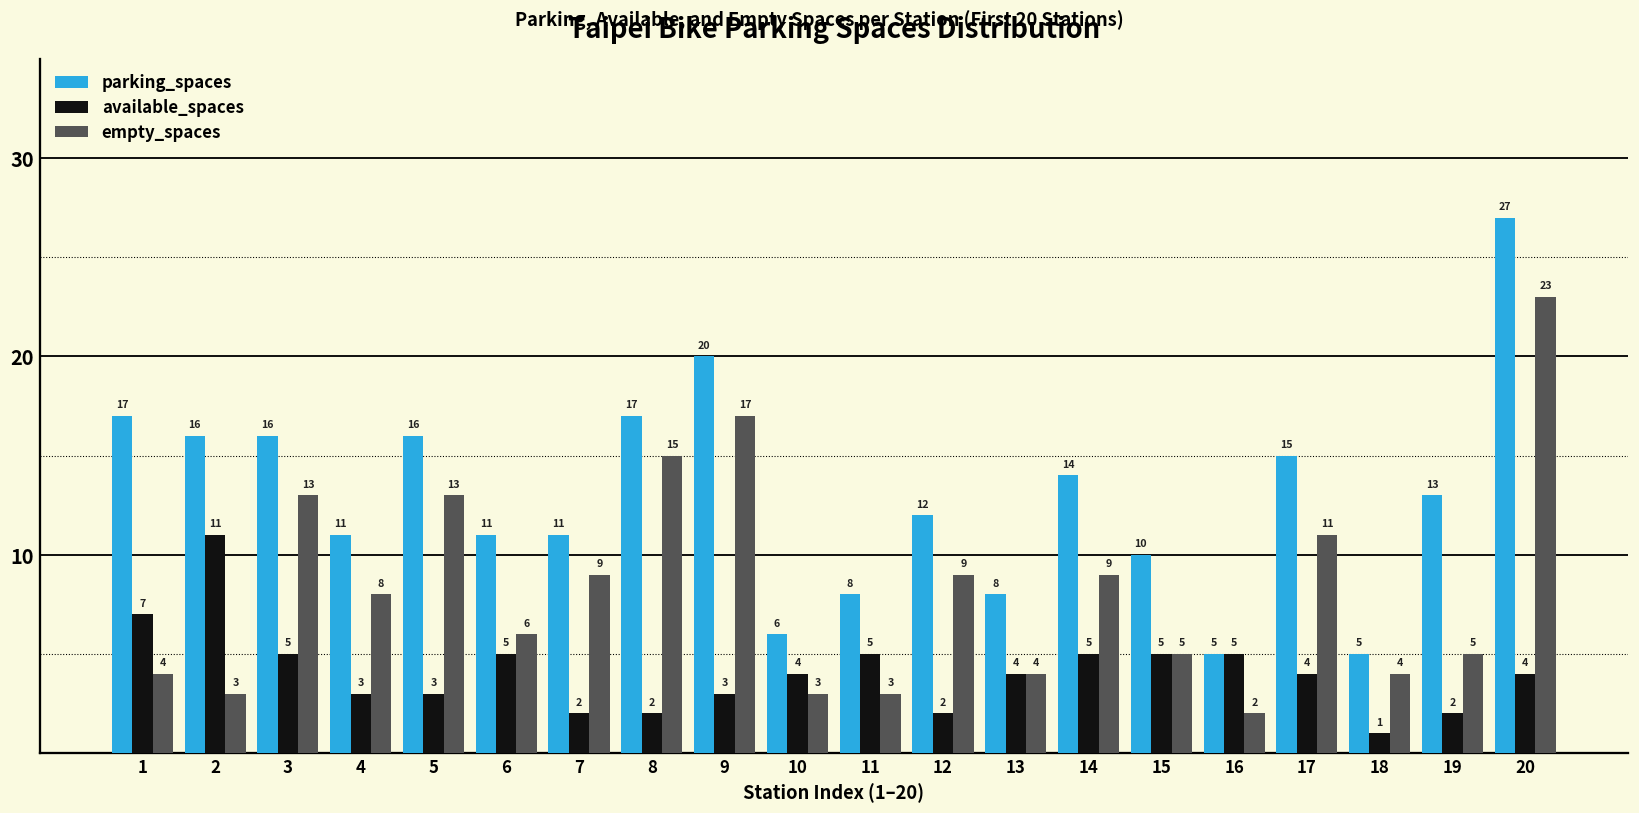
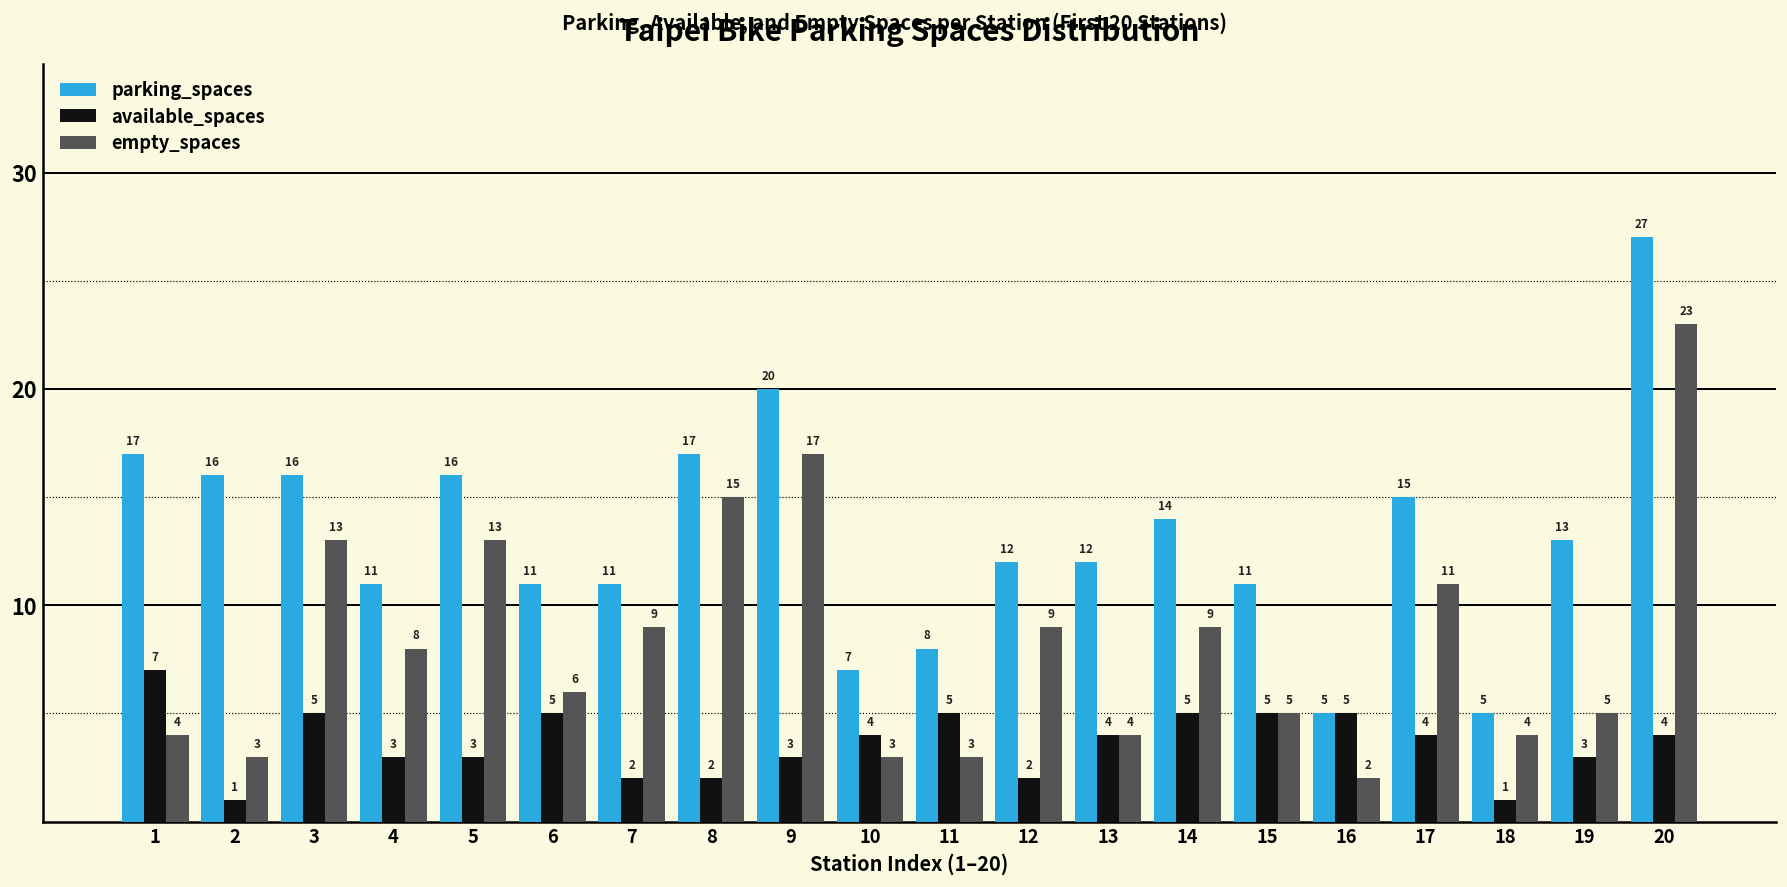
  {
    "parking_spaces": {
      "1": 17,
      "2": 16,
      "3": 16,
      "4": 11,
      "5": 16,
      "6": 11,
      "7": 11,
      "8": 17,
      "9": 20,
-     "10": 6,
+     "10": 7,
      "11": 8,
      "12": 12,
-     "13": 8,
+     "13": 12,
      "14": 14,
-     "15": 10,
+     "15": 11,
      "16": 5,
      "17": 15,
      "18": 5,
      "19": 13,
      "20": 27
    },
    "available_spaces": {
      "1": 7,
-     "2": 11,
+     "2": 1,
      "3": 5,
      "4": 3,
      "5": 3,
      "6": 5,
      "7": 2,
      "8": 2,
      "9": 3,
      "10": 4,
      "11": 5,
      "12": 2,
      "13": 4,
      "14": 5,
      "15": 5,
      "16": 5,
      "17": 4,
      "18": 1,
-     "19": 2,
+     "19": 3,
      "20": 4
    },
    "empty_spaces": {
      "1": 4,
      "2": 3,
      "3": 13,
      "4": 8,
      "5": 13,
      "6": 6,
      "7": 9,
      "8": 15,
      "9": 17,
      "10": 3,
      "11": 3,
      "12": 9,
      "13": 4,
      "14": 9,
      "15": 5,
      "16": 2,
      "17": 11,
      "18": 4,
      "19": 5,
      "20": 23
    }
  }
